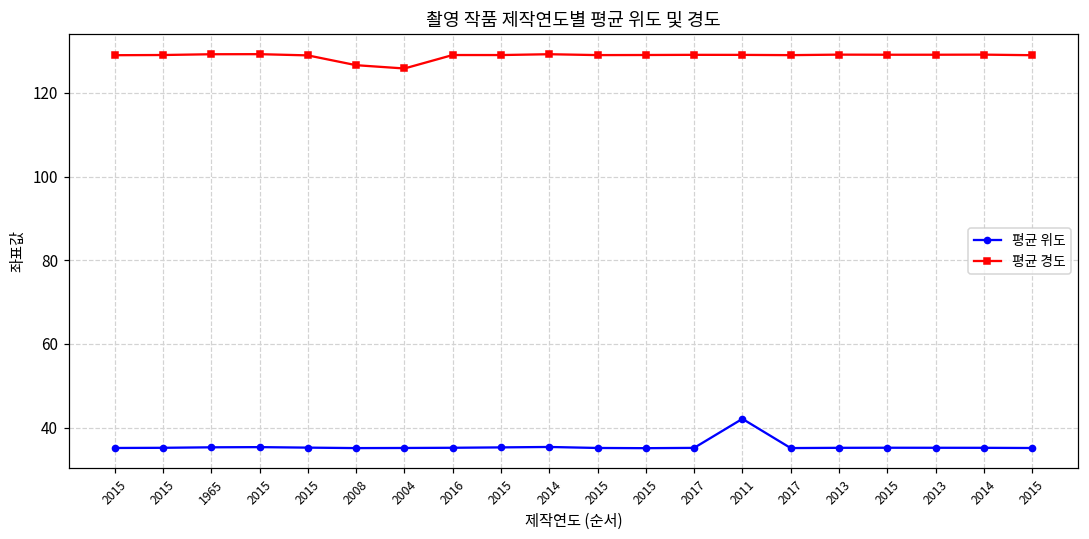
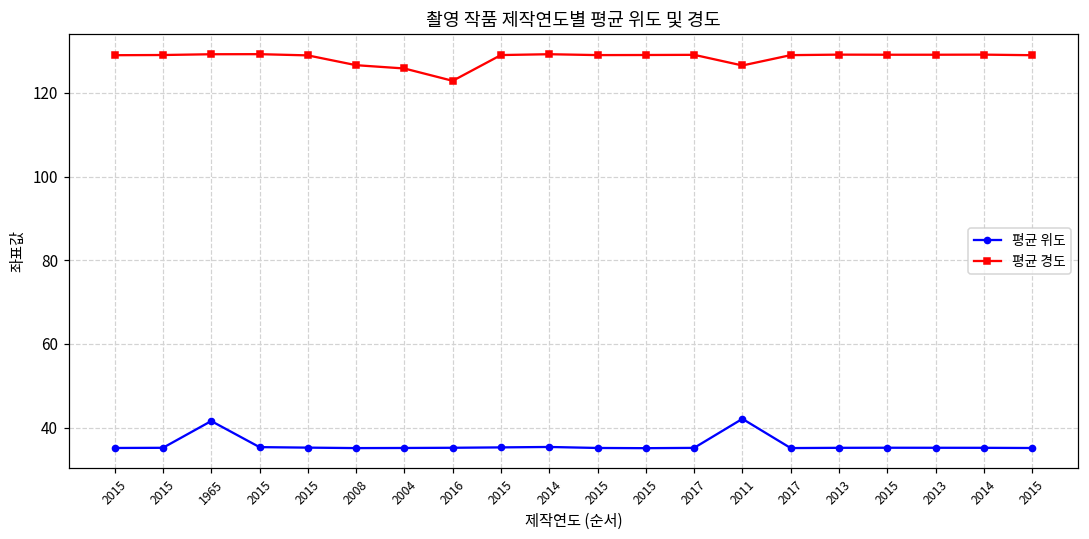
  {
    "평균 위도": {
-     "1965": 35,
+     "1965": 42,
      "2008": 35,
      "2004": 35,
      "2016": 35,
      "2011": 42
    },
    "평균 경도": {
      "1965": 129,
      "2008": 127,
      "2004": 126,
-     "2016": 129,
-     "2011": 129
+     "2016": 123,
+     "2011": 127
    }
  }
